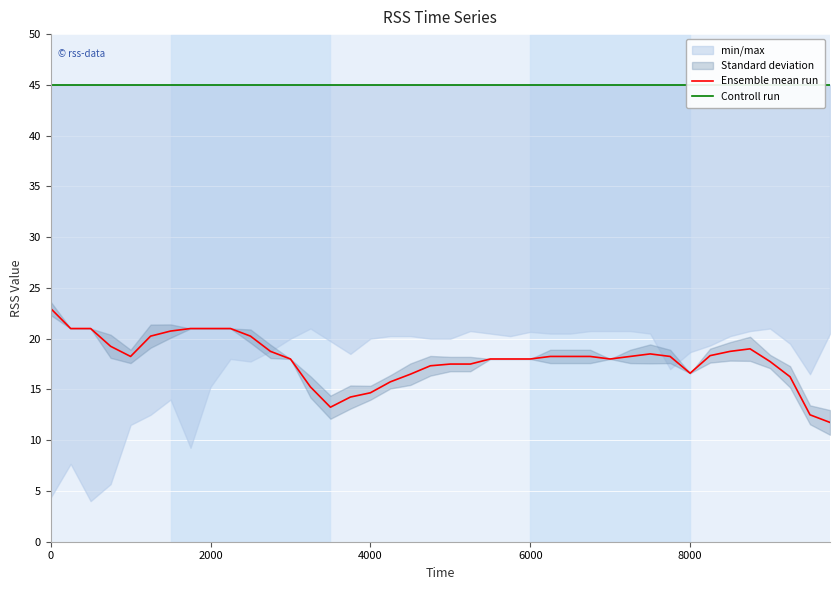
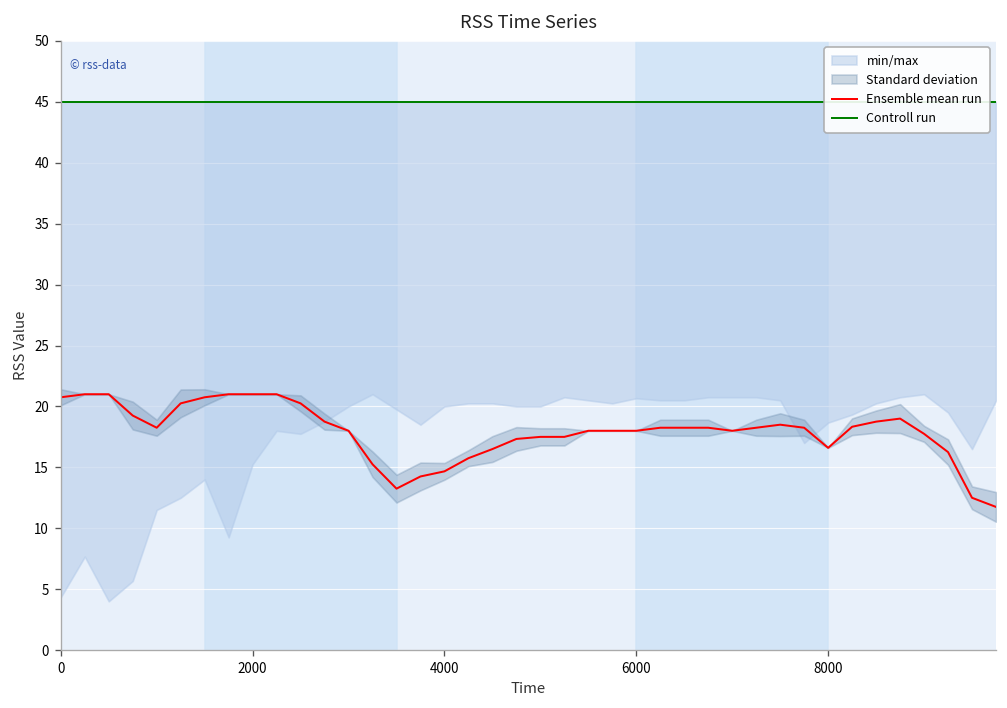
  {
    "Ensemble mean run": {
-     "0": 23.0,
+     "0": 20.8,
      "4000": 14.7
    }
  }
